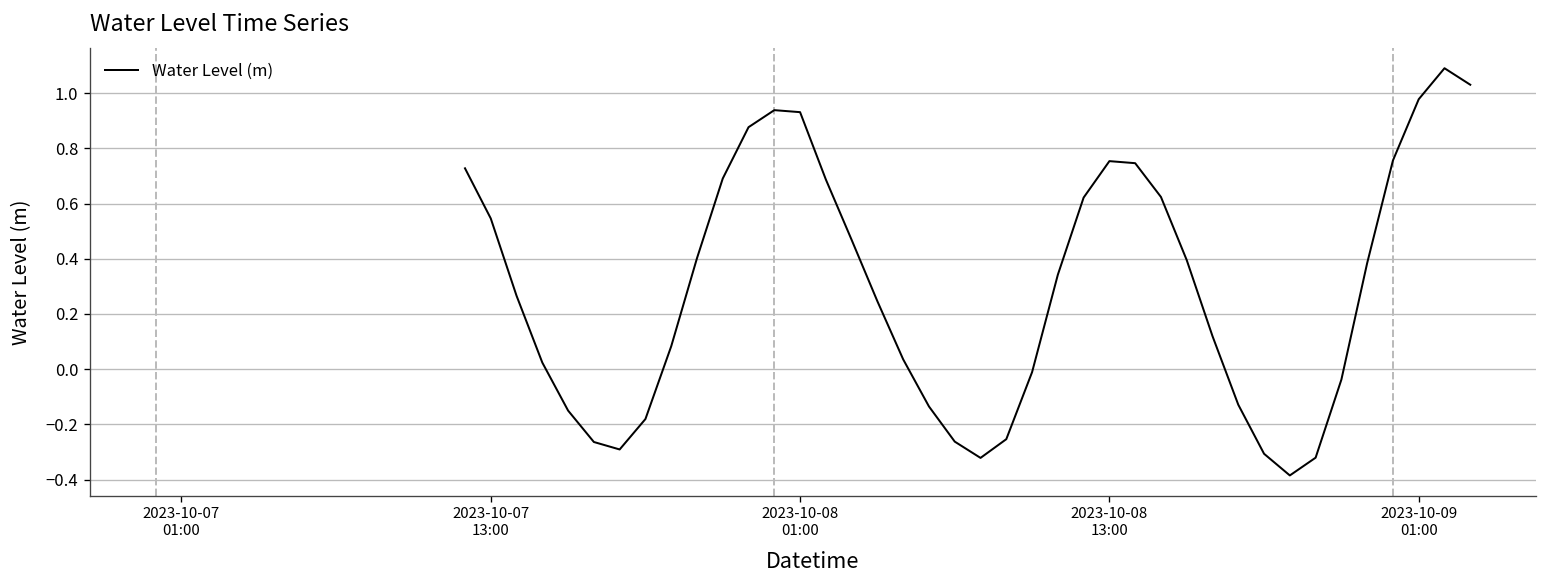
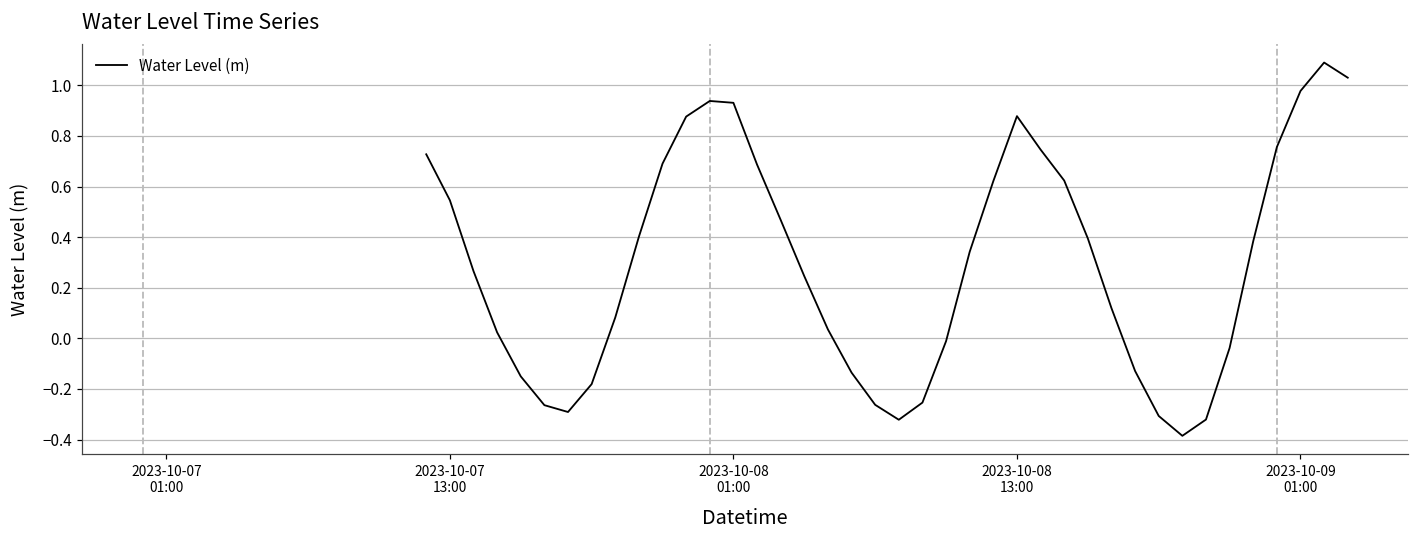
  {
    "2023-10-07 13:00": 0.55,
    "2023-10-08 01:00": 0.93,
-   "2023-10-08 13:00": 0.75,
+   "2023-10-08 13:00": 0.88,
    "2023-10-09 01:00": 0.98
  }
